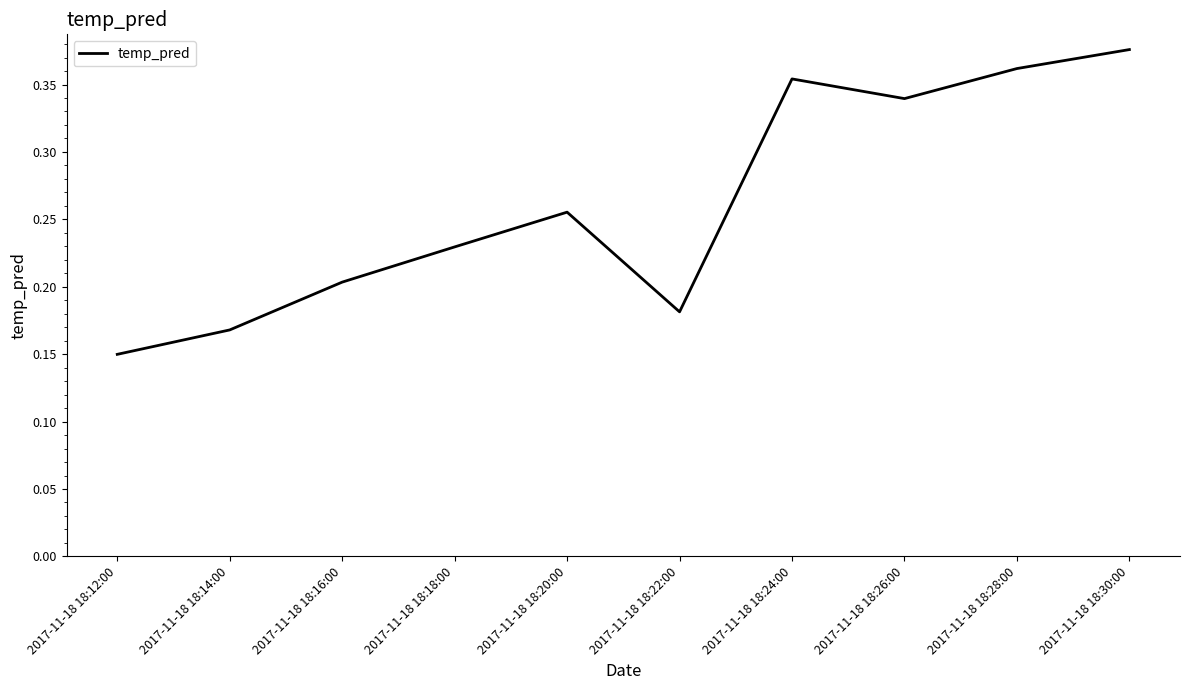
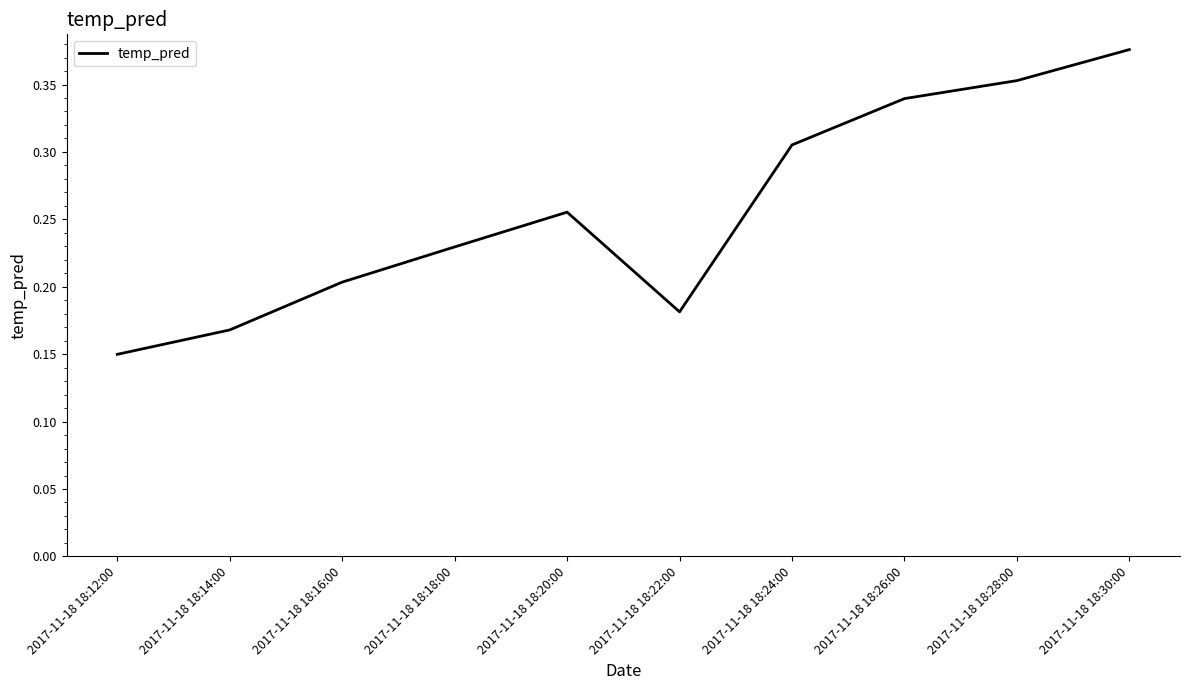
  {
    "2017-11-18 18:12:00": 0.150,
    "2017-11-18 18:14:00": 0.168,
    "2017-11-18 18:16:00": 0.203,
    "2017-11-18 18:18:00": 0.230,
    "2017-11-18 18:20:00": 0.255,
    "2017-11-18 18:22:00": 0.181,
-   "2017-11-18 18:24:00": 0.354,
+   "2017-11-18 18:24:00": 0.305,
    "2017-11-18 18:26:00": 0.340,
-   "2017-11-18 18:28:00": 0.362,
+   "2017-11-18 18:28:00": 0.353,
    "2017-11-18 18:30:00": 0.376
  }
